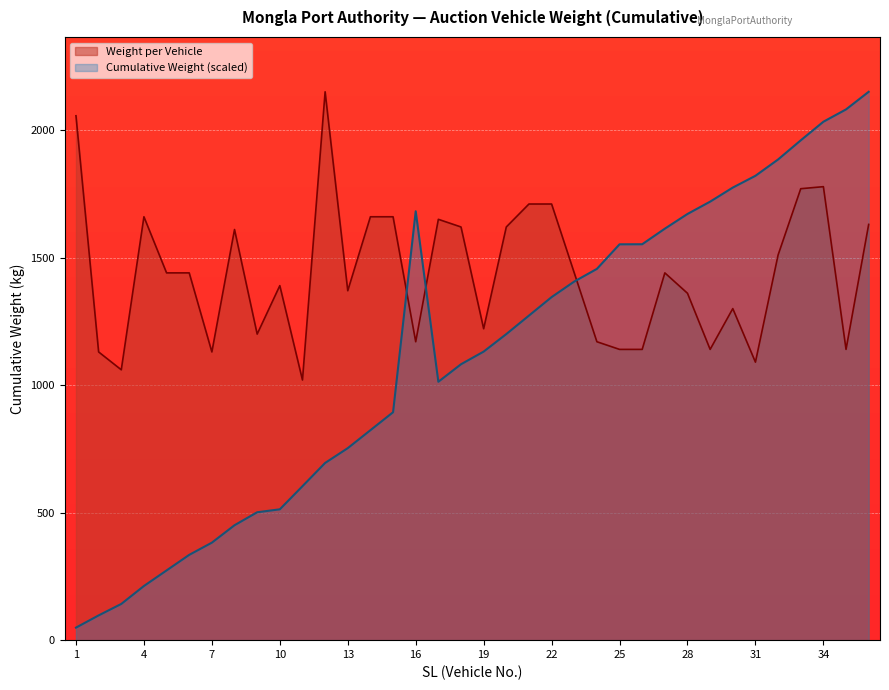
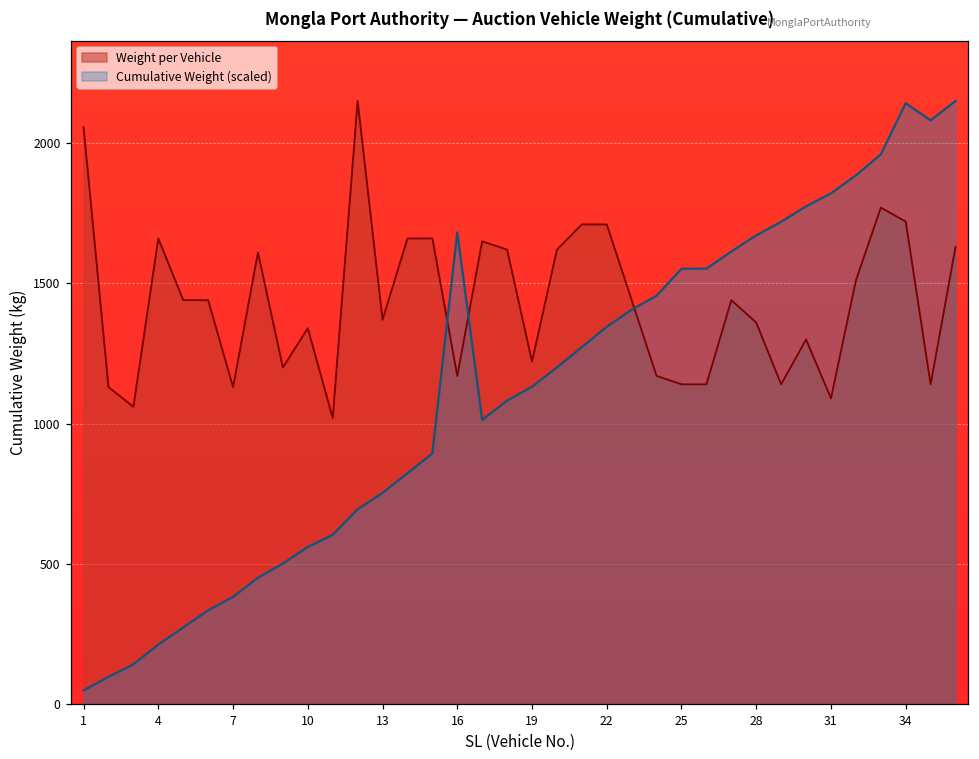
  {
    "Weight per Vehicle": {
      "1": 2060,
      "4": 1660,
      "7": 1130,
-     "10": 1390,
+     "10": 1340,
      "13": 1370,
      "16": 1170,
      "19": 1220,
      "22": 1710,
      "25": 1140,
      "28": 1360,
      "31": 1090,
-     "34": 1780
+     "34": 1720
    },
    "Cumulative Weight (scaled)": {
      "1": 50,
      "4": 210,
      "7": 380,
-     "10": 510,
+     "10": 560,
      "13": 750,
      "16": 1680,
      "19": 1130,
      "22": 1350,
      "25": 1550,
      "28": 1670,
      "31": 1820,
-     "34": 2030
+     "34": 2140
    }
  }
